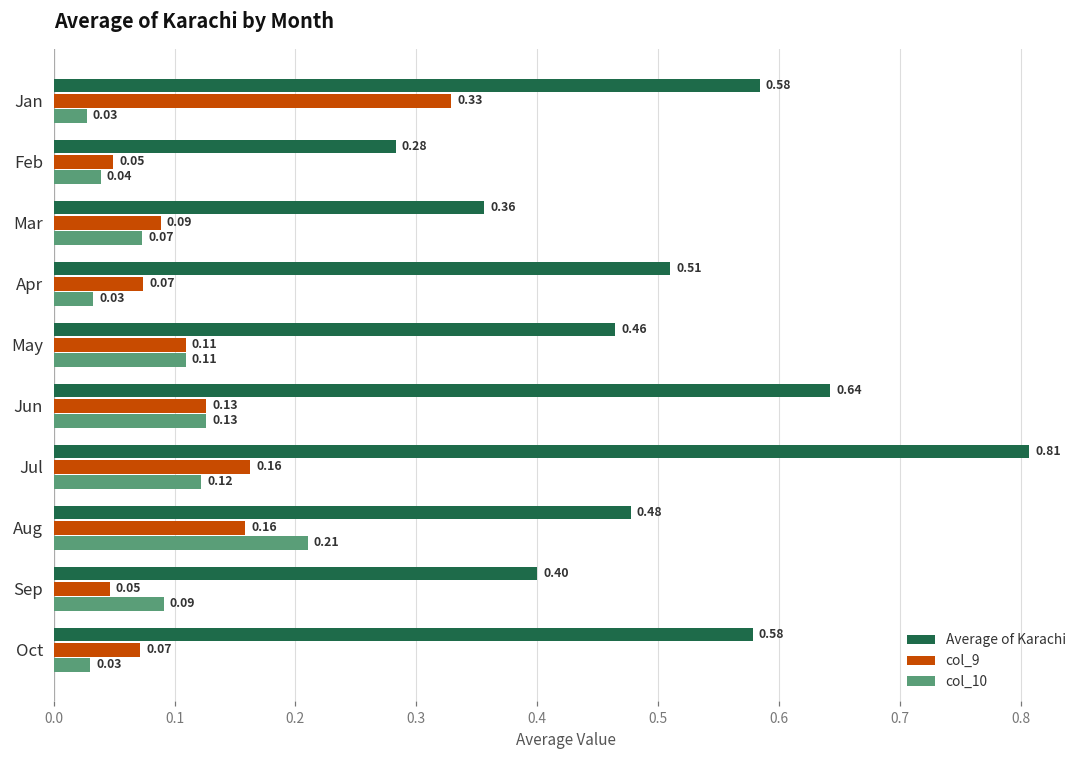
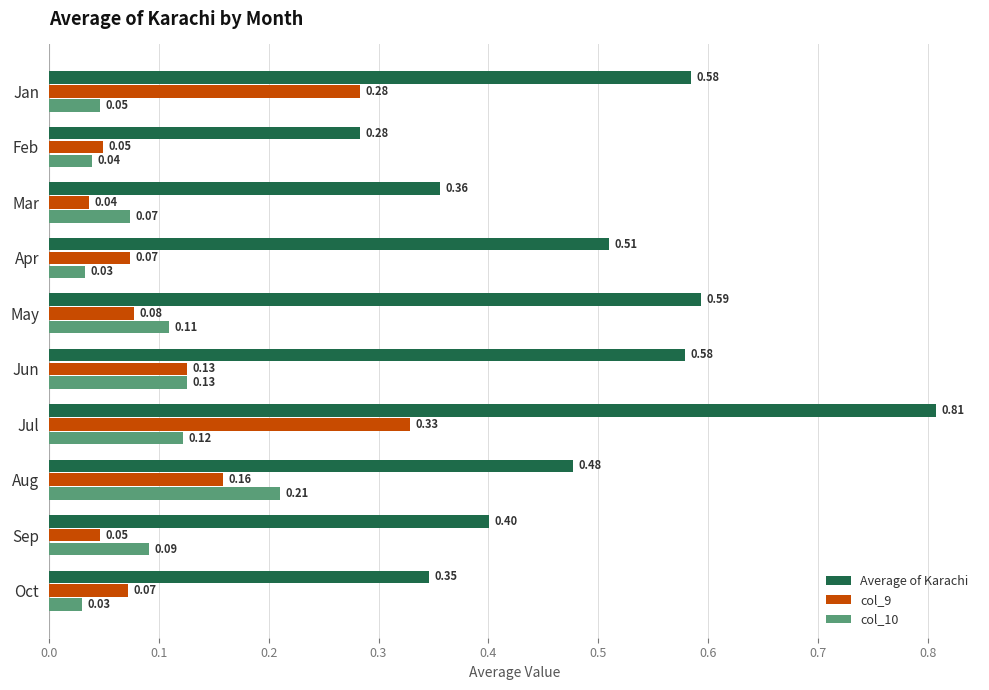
  {
    "Average of Karachi": {
      "Jan": 0.58,
      "Feb": 0.28,
      "Mar": 0.36,
      "Apr": 0.51,
-     "May": 0.46,
-     "Jun": 0.64,
+     "May": 0.59,
+     "Jun": 0.58,
      "Jul": 0.81,
      "Aug": 0.48,
      "Sep": 0.40,
-     "Oct": 0.58
+     "Oct": 0.35
    },
    "col_9": {
-     "Jan": 0.33,
+     "Jan": 0.28,
      "Feb": 0.05,
-     "Mar": 0.09,
+     "Mar": 0.04,
      "Apr": 0.07,
-     "May": 0.11,
+     "May": 0.08,
      "Jun": 0.13,
-     "Jul": 0.16,
+     "Jul": 0.33,
      "Aug": 0.16,
      "Sep": 0.05,
      "Oct": 0.07
    },
    "col_10": {
-     "Jan": 0.03,
+     "Jan": 0.05,
      "Feb": 0.04,
      "Mar": 0.07,
      "Apr": 0.03,
      "May": 0.11,
      "Jun": 0.13,
      "Jul": 0.12,
      "Aug": 0.21,
      "Sep": 0.09,
      "Oct": 0.03
    }
  }
